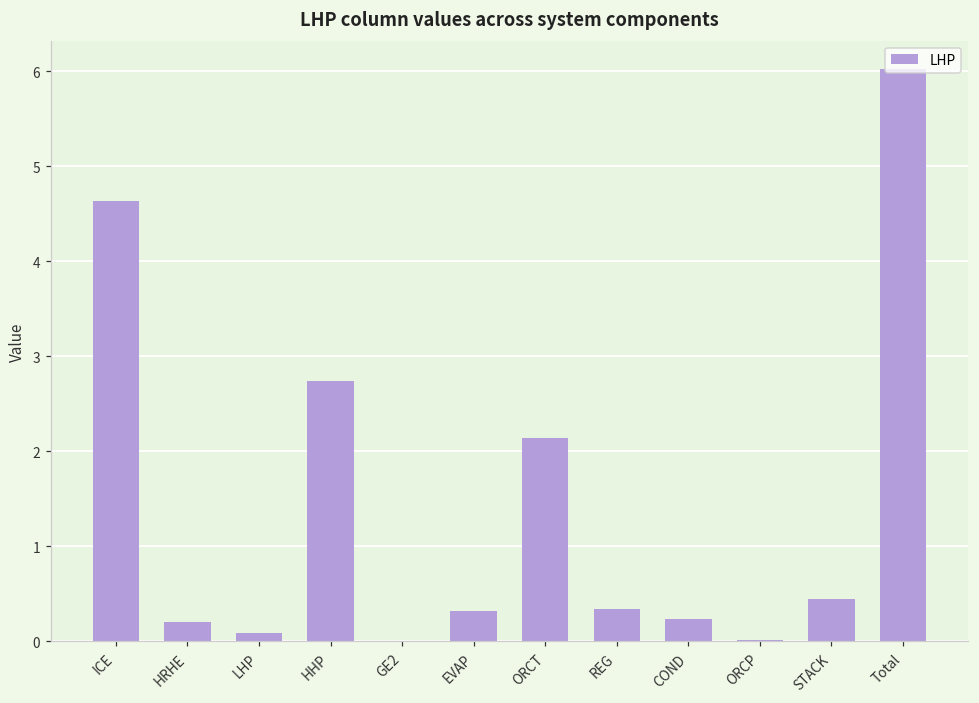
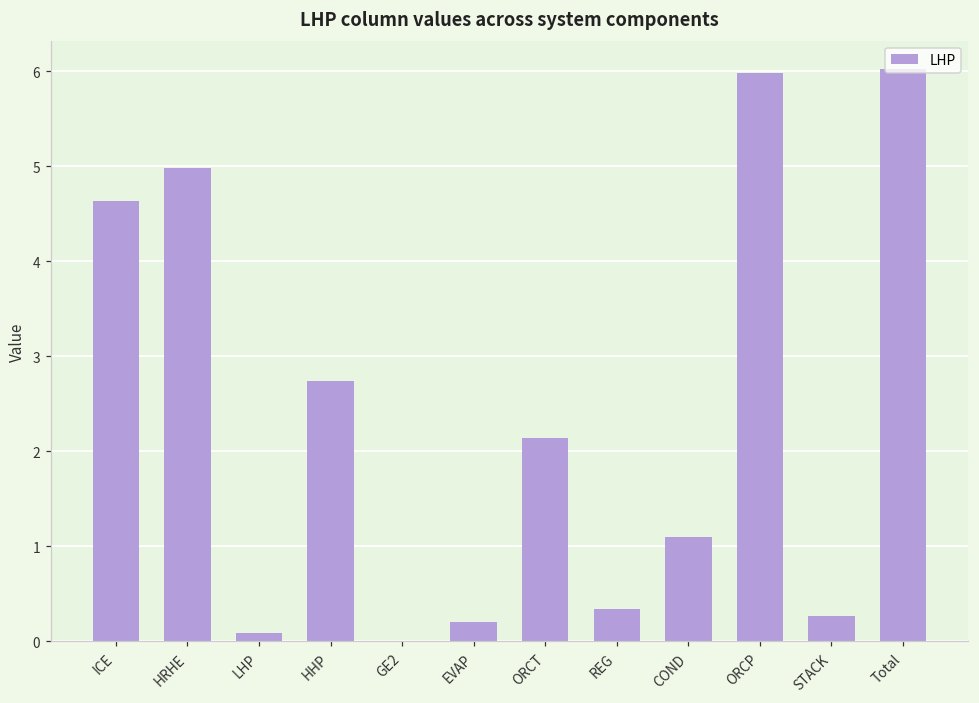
  {
    "ICE": 4.6,
-   "HRHE": 0.2,
+   "HRHE": 5.0,
    "LHP": 0.1,
    "HHP": 2.7,
    "GE2": 0.0,
-   "EVAP": 0.3,
+   "EVAP": 0.2,
    "ORCT": 2.1,
    "REG": 0.3,
-   "COND": 0.2,
-   "ORCP": 0.0,
-   "STACK": 0.4
+   "COND": 1.1,
+   "ORCP": 6.0,
+   "STACK": 0.3
  }
